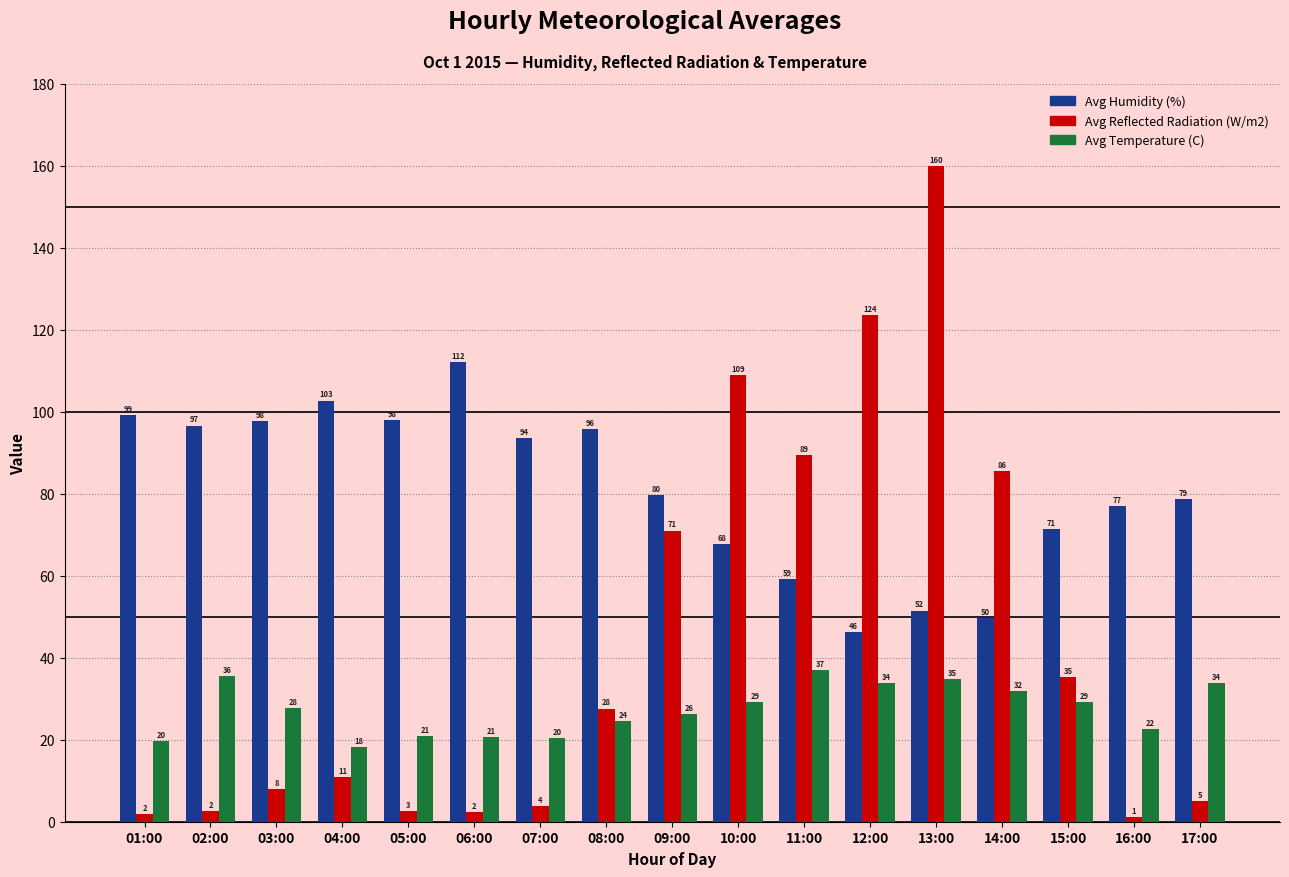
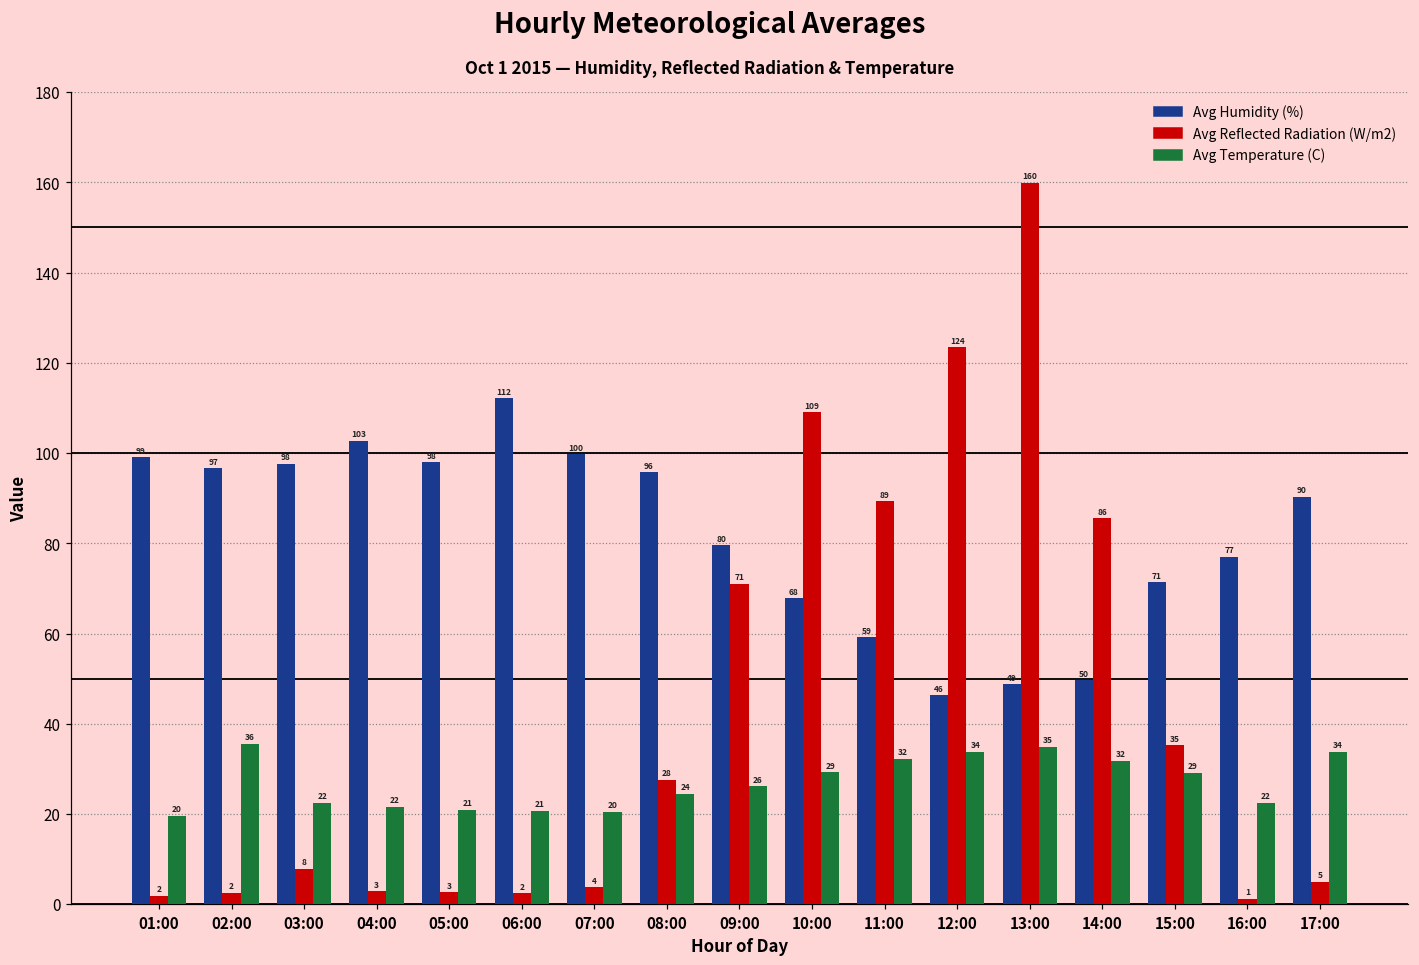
  {
    "Avg Humidity (%)": {
      "01:00": 99,
      "02:00": 97,
      "03:00": 98,
      "04:00": 103,
      "05:00": 98,
      "06:00": 112,
-     "07:00": 94,
+     "07:00": 100,
      "08:00": 96,
      "09:00": 80,
      "10:00": 68,
      "11:00": 59,
      "12:00": 46,
-     "13:00": 52,
+     "13:00": 49,
      "14:00": 50,
      "15:00": 71,
      "16:00": 77,
-     "17:00": 79
+     "17:00": 90
    },
    "Avg Reflected Radiation (W/m2)": {
      "01:00": 2,
      "02:00": 2,
      "03:00": 8,
-     "04:00": 11,
+     "04:00": 3,
      "05:00": 3,
      "06:00": 2,
      "07:00": 4,
      "08:00": 28,
      "09:00": 71,
      "10:00": 109,
      "11:00": 89,
      "12:00": 124,
      "13:00": 160,
      "14:00": 86,
      "15:00": 35,
      "16:00": 1,
      "17:00": 5
    },
    "Avg Temperature (C)": {
      "01:00": 20,
      "02:00": 36,
-     "03:00": 28,
-     "04:00": 18,
+     "03:00": 22,
+     "04:00": 22,
      "05:00": 21,
      "06:00": 21,
      "07:00": 20,
      "08:00": 24,
      "09:00": 26,
      "10:00": 29,
-     "11:00": 37,
+     "11:00": 32,
      "12:00": 34,
      "13:00": 35,
      "14:00": 32,
      "15:00": 29,
      "16:00": 22,
      "17:00": 34
    }
  }
